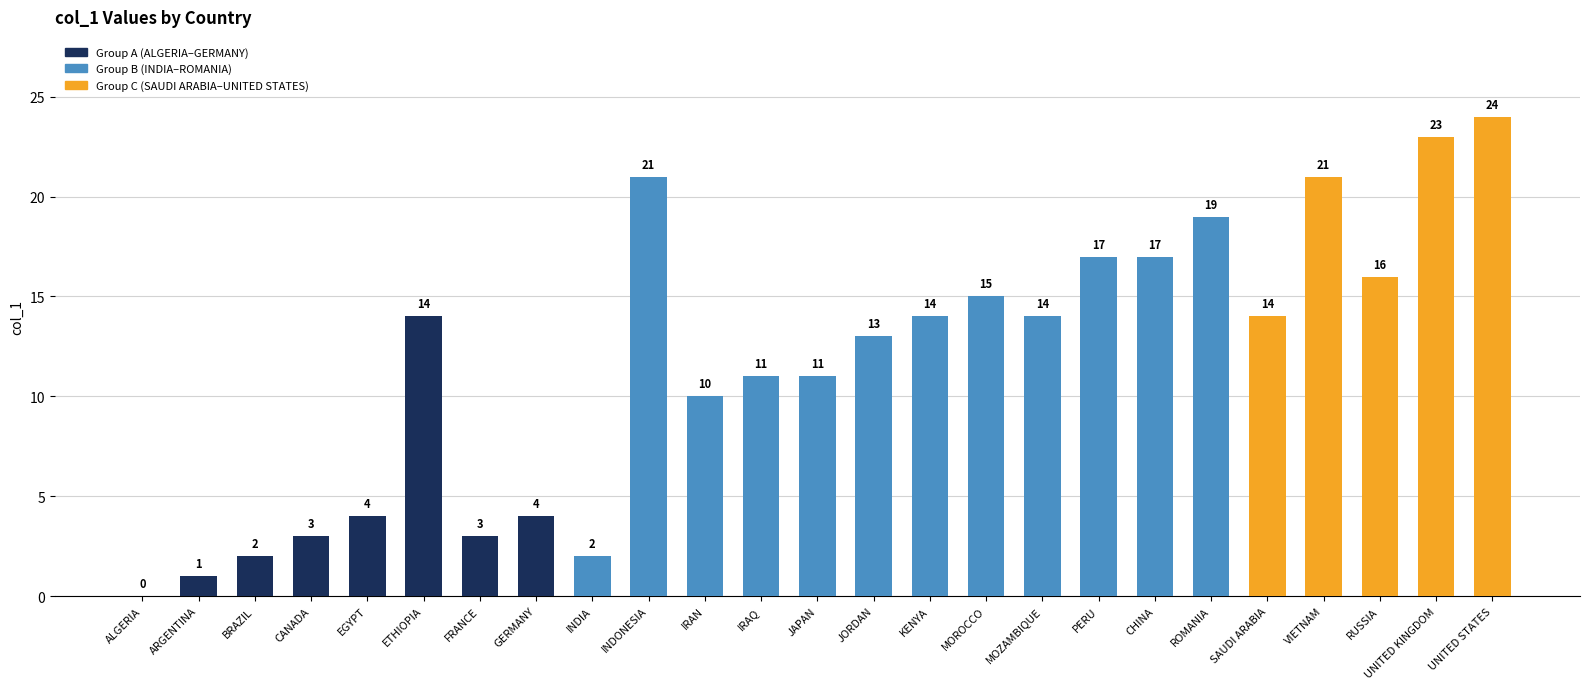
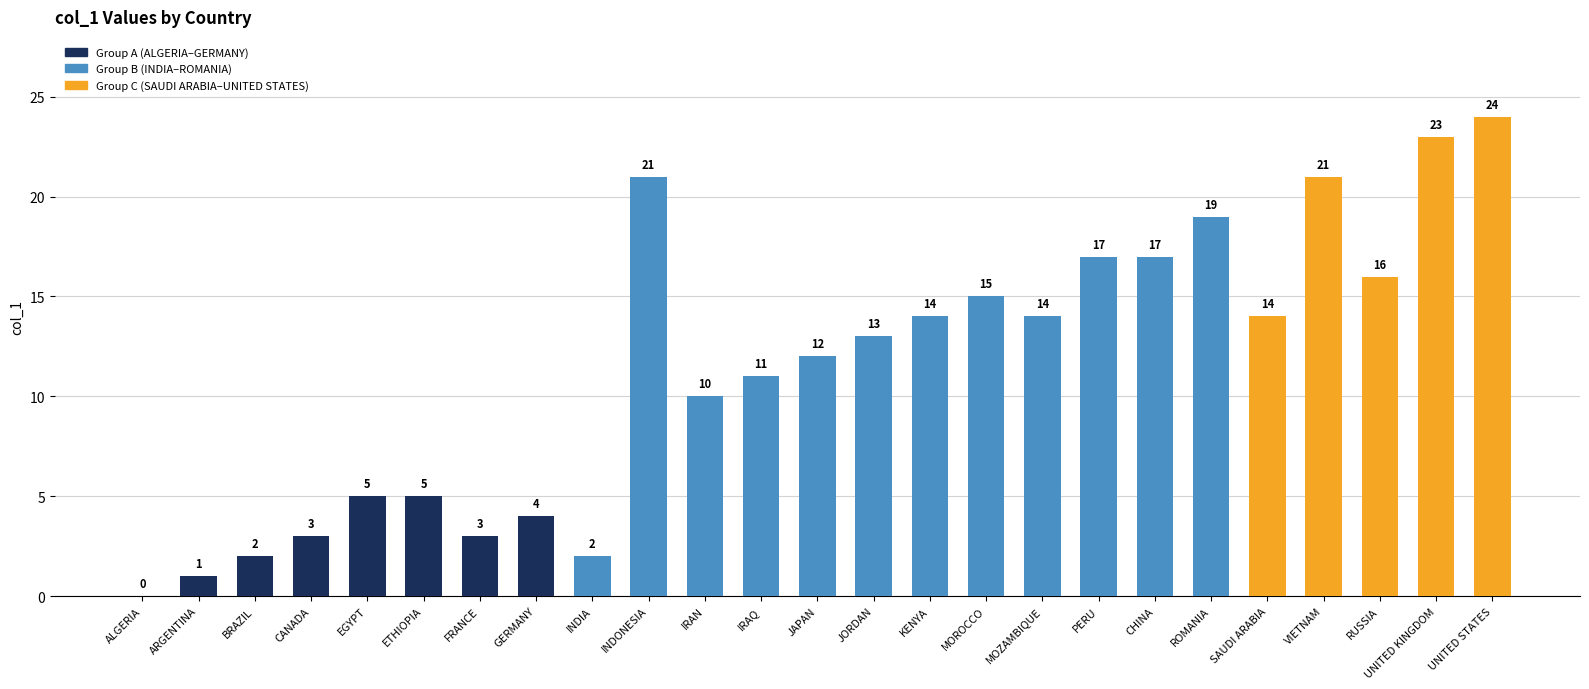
  {
    "ALGERIA": 0,
    "ARGENTINA": 1,
    "BRAZIL": 2,
    "CANADA": 3,
-   "EGYPT": 4,
-   "ETHIOPIA": 14,
+   "EGYPT": 5,
+   "ETHIOPIA": 5,
    "FRANCE": 3,
    "GERMANY": 4,
    "INDIA": 2,
    "INDONESIA": 21,
    "IRAN": 10,
    "IRAQ": 11,
-   "JAPAN": 11,
+   "JAPAN": 12,
    "JORDAN": 13,
    "KENYA": 14,
    "MOROCCO": 15,
    "MOZAMBIQUE": 14,
    "PERU": 17,
    "CHINA": 17,
    "ROMANIA": 19,
    "SAUDI ARABIA": 14,
    "VIETNAM": 21,
    "RUSSIA": 16,
    "UNITED KINGDOM": 23,
    "UNITED STATES": 24
  }
